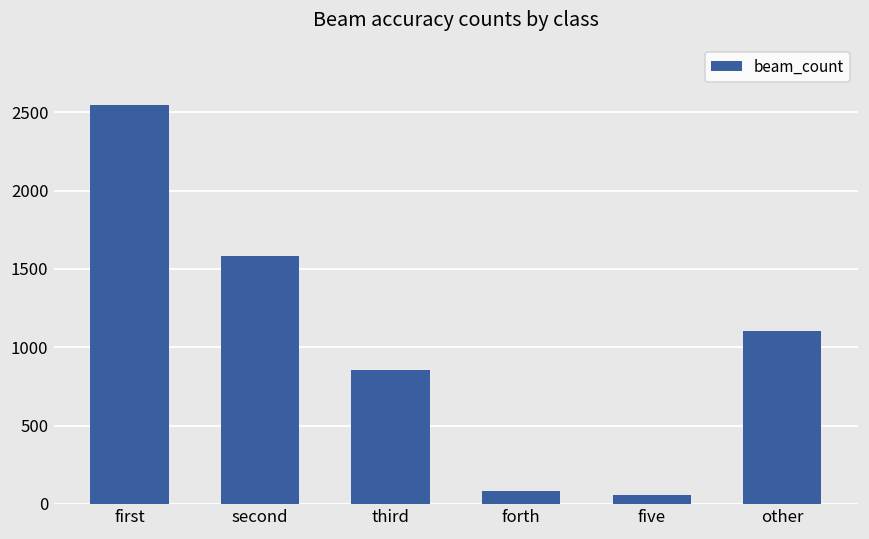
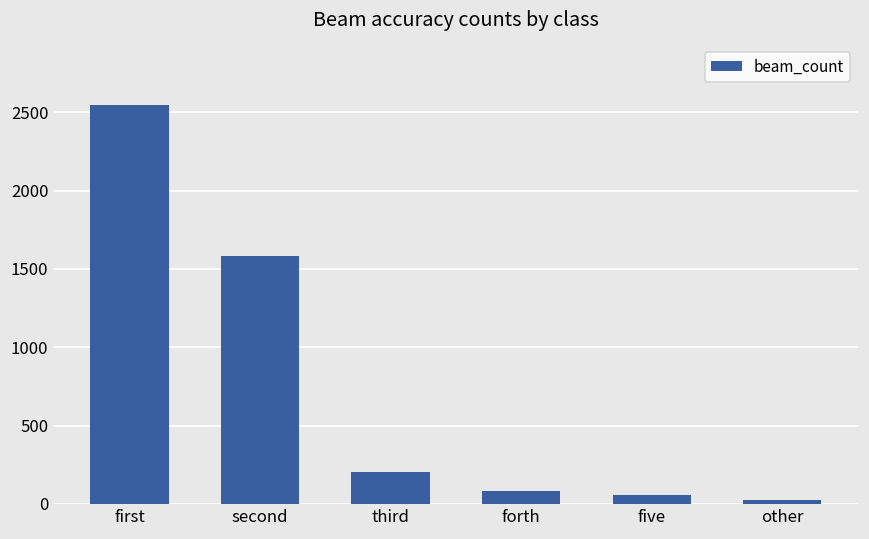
  {
    "first": 2550,
    "second": 1580,
-   "third": 850,
+   "third": 200,
    "forth": 80,
    "five": 60,
-   "other": 1100
+   "other": 30
  }
